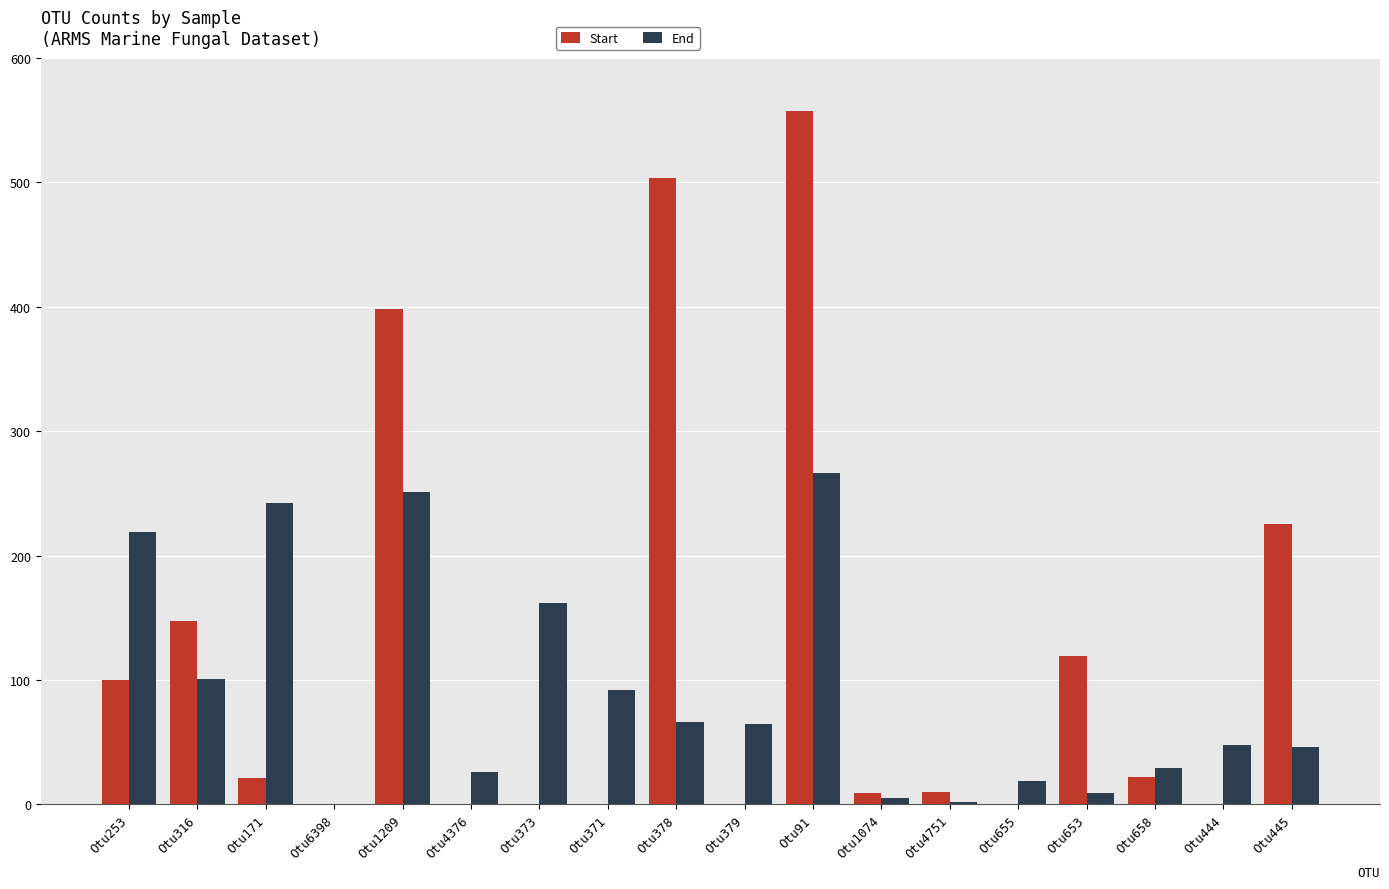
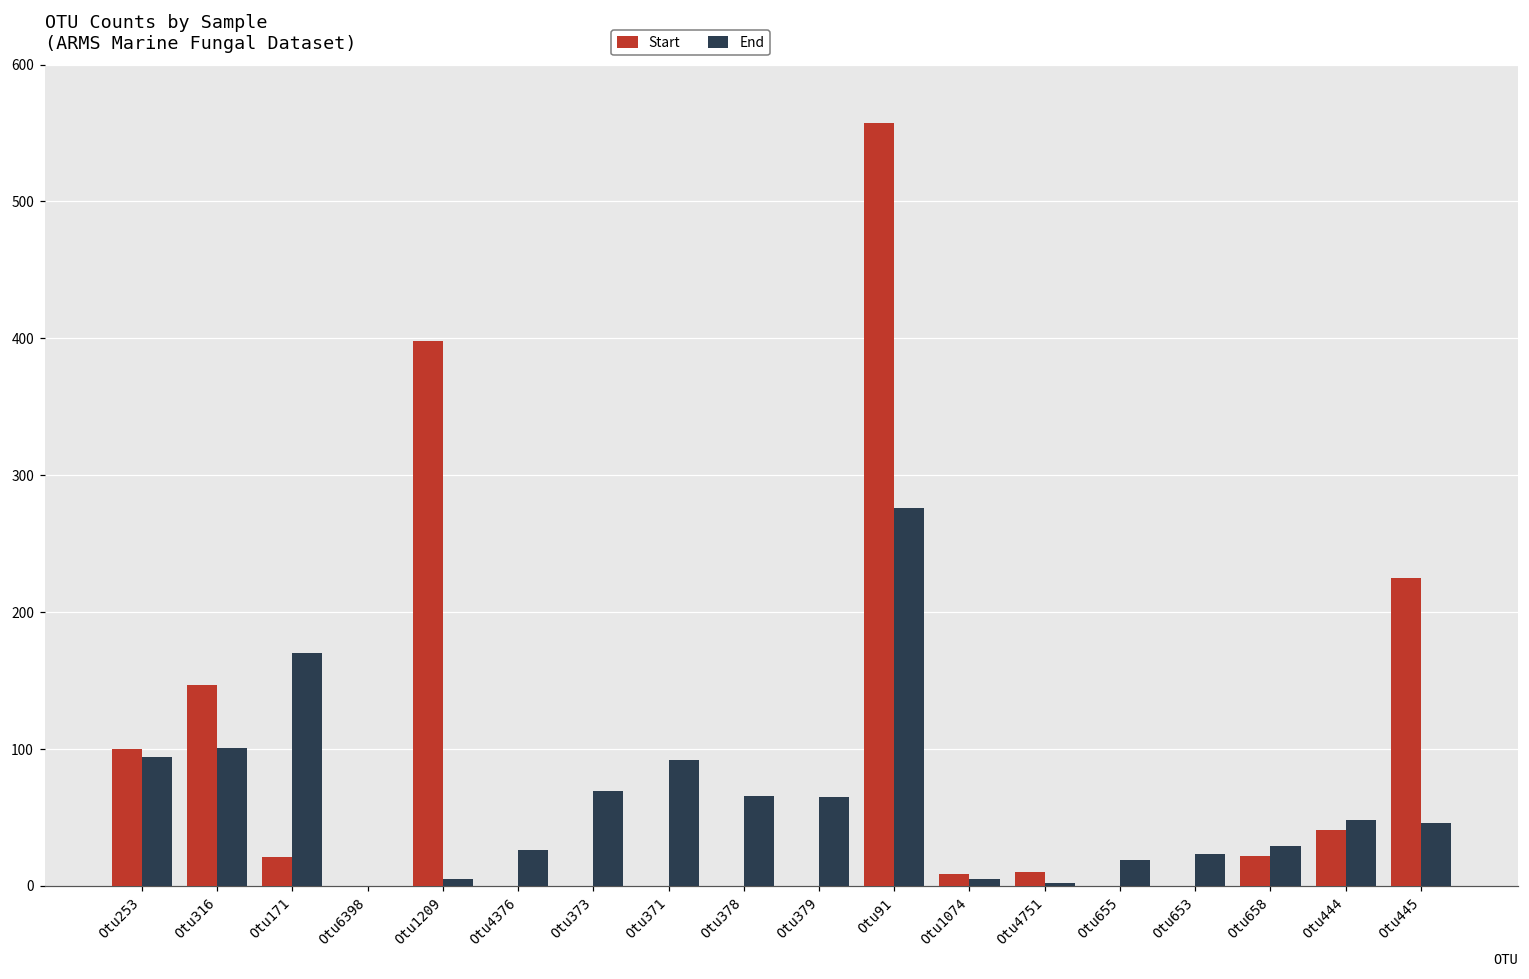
  {
    "Start": {
      "Otu253": 100,
      "Otu316": 147,
      "Otu171": 21,
      "Otu6398": 0,
      "Otu1209": 398,
      "Otu4376": 0,
      "Otu373": 0,
      "Otu371": 0,
-     "Otu378": 503,
+     "Otu378": 0,
      "Otu379": 0,
      "Otu91": 557,
      "Otu1074": 9,
      "Otu4751": 10,
      "Otu655": 0,
-     "Otu653": 119,
+     "Otu653": 0,
      "Otu658": 22,
-     "Otu444": 0,
+     "Otu444": 41,
      "Otu445": 225
    },
    "End": {
-     "Otu253": 219,
+     "Otu253": 94,
      "Otu316": 101,
-     "Otu171": 242,
+     "Otu171": 170,
      "Otu6398": 0,
-     "Otu1209": 251,
+     "Otu1209": 5,
      "Otu4376": 26,
-     "Otu373": 162,
+     "Otu373": 69,
      "Otu371": 92,
      "Otu378": 66,
      "Otu379": 65,
-     "Otu91": 266,
+     "Otu91": 276,
      "Otu1074": 5,
      "Otu655": 19,
-     "Otu653": 9,
+     "Otu653": 23,
      "Otu658": 29,
      "Otu444": 48,
      "Otu445": 46
    }
  }
